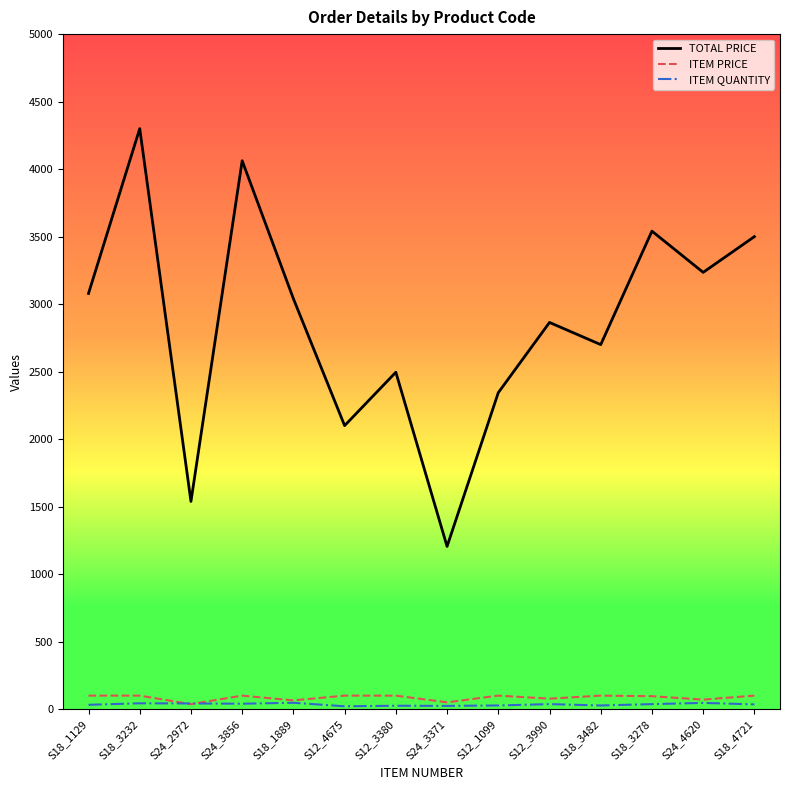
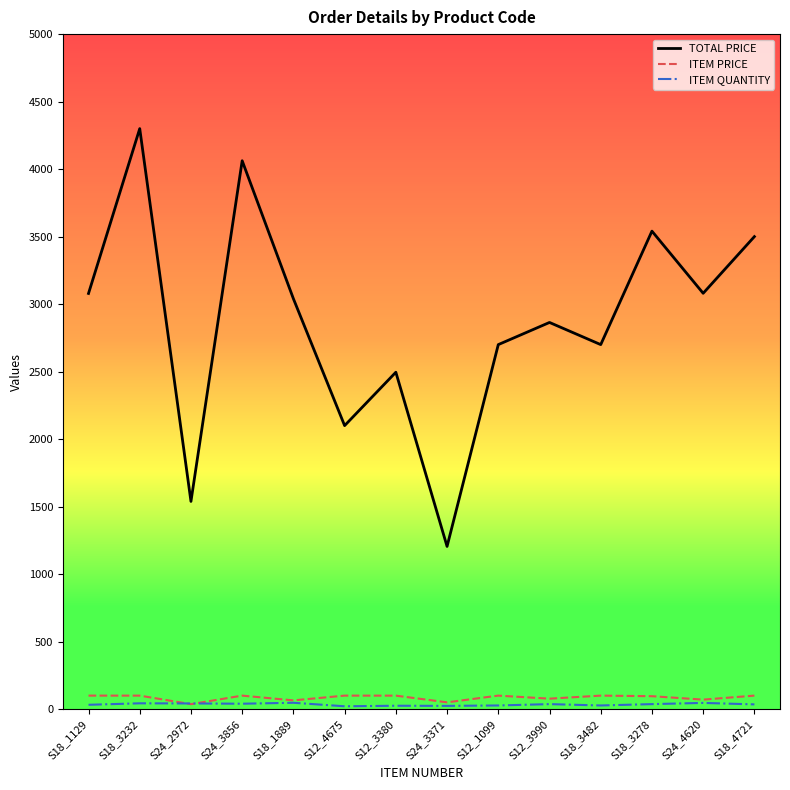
  {
    "TOTAL PRICE": {
      "S18_1129": 3080,
      "S18_3232": 4300,
      "S24_2972": 1540,
      "S24_3856": 4060,
      "S18_1889": 3040,
      "S12_4675": 2100,
      "S12_3380": 2500,
      "S24_3371": 1210,
-     "S12_1099": 2340,
+     "S12_1099": 2700,
      "S12_3990": 2860,
      "S18_3482": 2700,
      "S18_3278": 3540,
-     "S24_4620": 3240,
+     "S24_4620": 3080,
      "S18_4721": 3500
    },
    "ITEM PRICE": {
      "S18_1129": 100,
      "S18_3232": 100,
      "S24_3856": 100,
      "S12_4675": 100,
      "S12_3380": 100,
      "S24_3371": 50,
      "S12_1099": 100,
      "S12_3990": 80,
      "S18_3482": 100,
      "S18_3278": 100,
      "S24_4620": 70,
      "S18_4721": 100
    },
    "ITEM QUANTITY": {
      "S18_1129": 30,
      "S18_3232": 40,
      "S24_3856": 40,
      "S12_4675": 20,
      "S12_3380": 30,
      "S24_3371": 20,
      "S12_1099": 30,
      "S12_3990": 40,
      "S18_3482": 30,
      "S18_3278": 40,
      "S24_4620": 50,
      "S18_4721": 40
    }
  }
